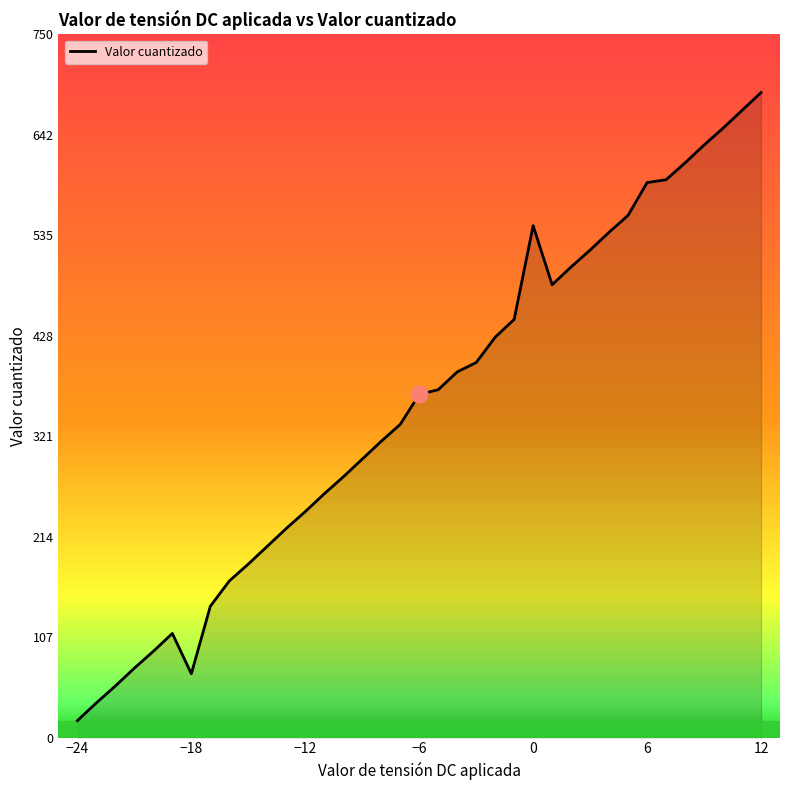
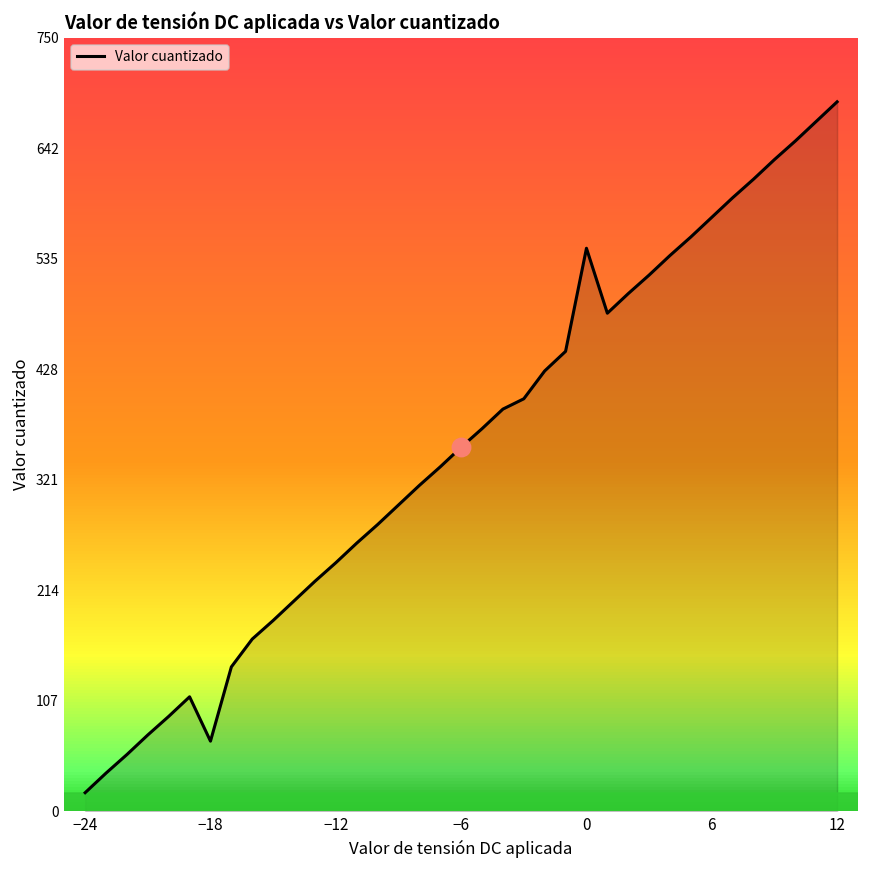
  {
    "Valor cuantizado": {
      "−18": 70,
      "−12": 240,
-     "−6": 370,
+     "−6": 350,
      "0": 550,
-     "6": 590,
+     "6": 580,
      "12": 690
    }
  }
